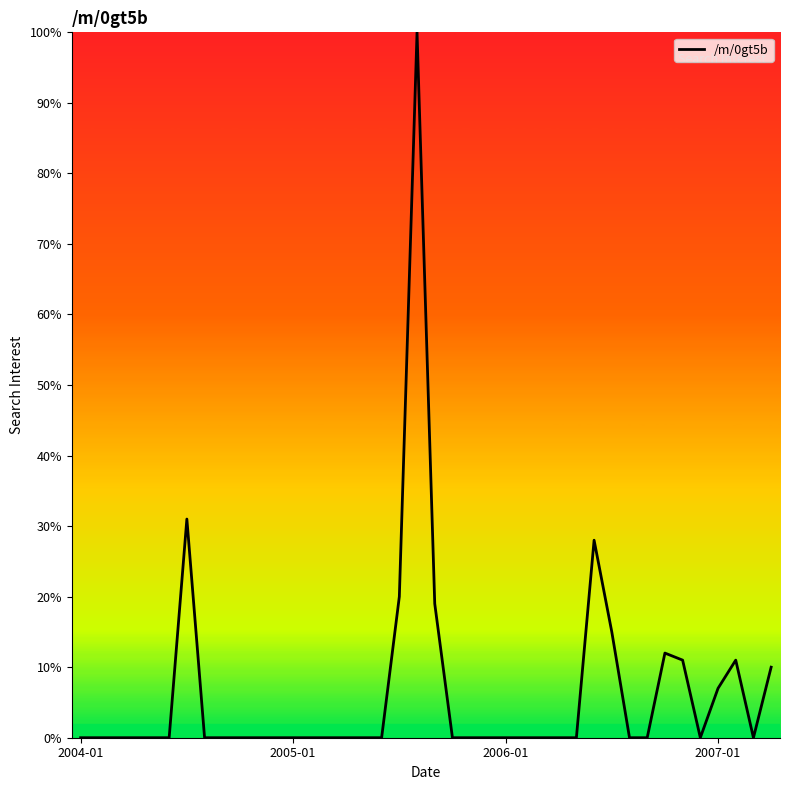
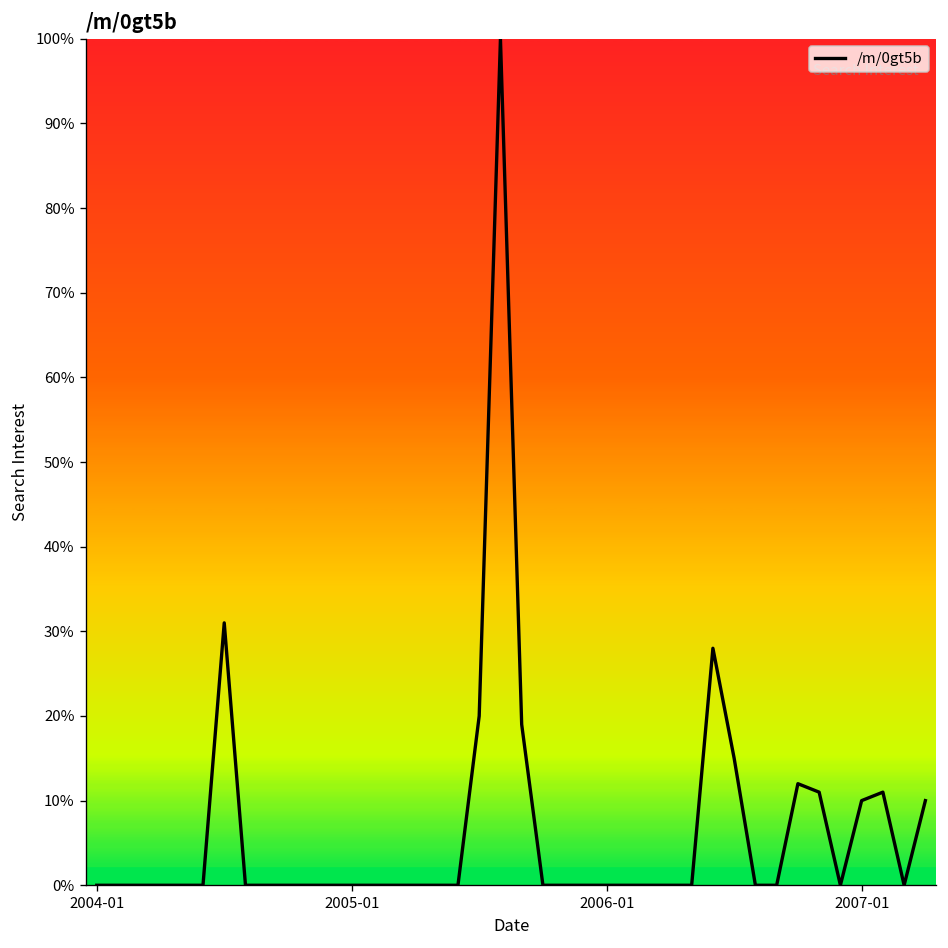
  {
-   "2007-01": "7%"
+   "2007-01": "10%"
  }
